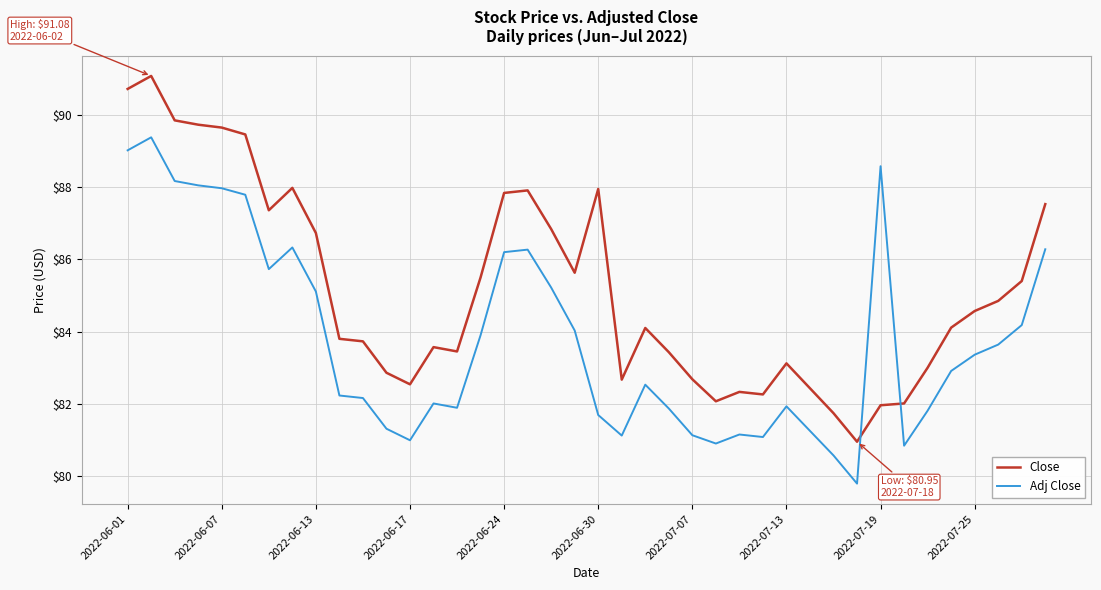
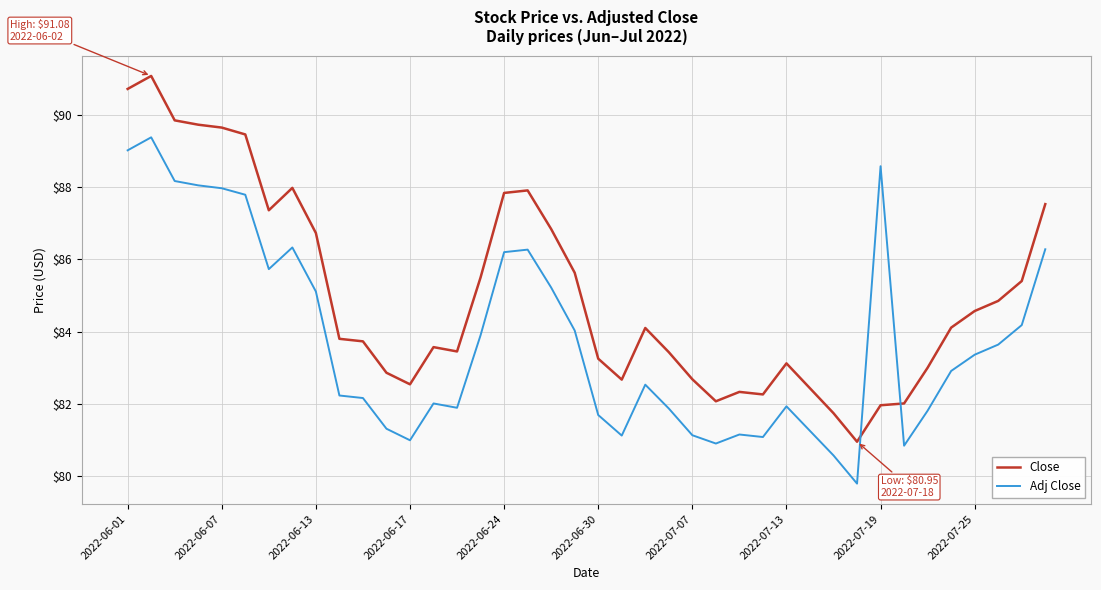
  {
    "Close": {
      "2022-06-01": "$90.7",
      "2022-06-07": "$89.7",
      "2022-06-13": "$86.7",
      "2022-06-17": "$82.5",
      "2022-06-24": "$87.8",
-     "2022-06-30": "$88.0",
+     "2022-06-30": "$83.3",
      "2022-07-07": "$82.7",
      "2022-07-13": "$83.1",
      "2022-07-19": "$82.0",
      "2022-07-25": "$84.6"
    },
    "Adj Close": {
      "2022-06-01": "$89.0",
      "2022-06-07": "$88.0",
      "2022-06-13": "$85.1",
      "2022-06-17": "$81.0",
      "2022-06-24": "$86.2",
      "2022-06-30": "$81.7",
      "2022-07-07": "$81.1",
      "2022-07-13": "$81.9",
      "2022-07-19": "$88.6",
      "2022-07-25": "$83.4"
    }
  }
